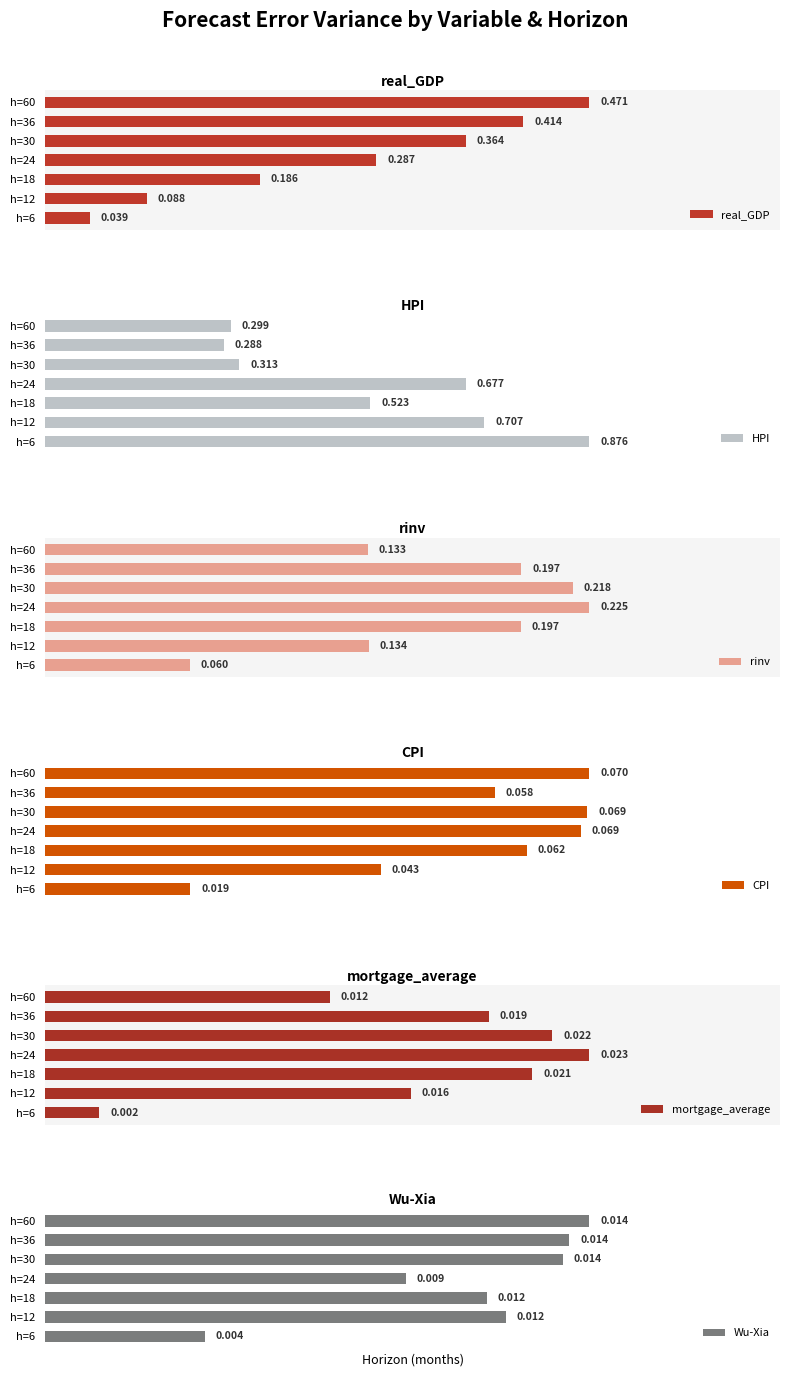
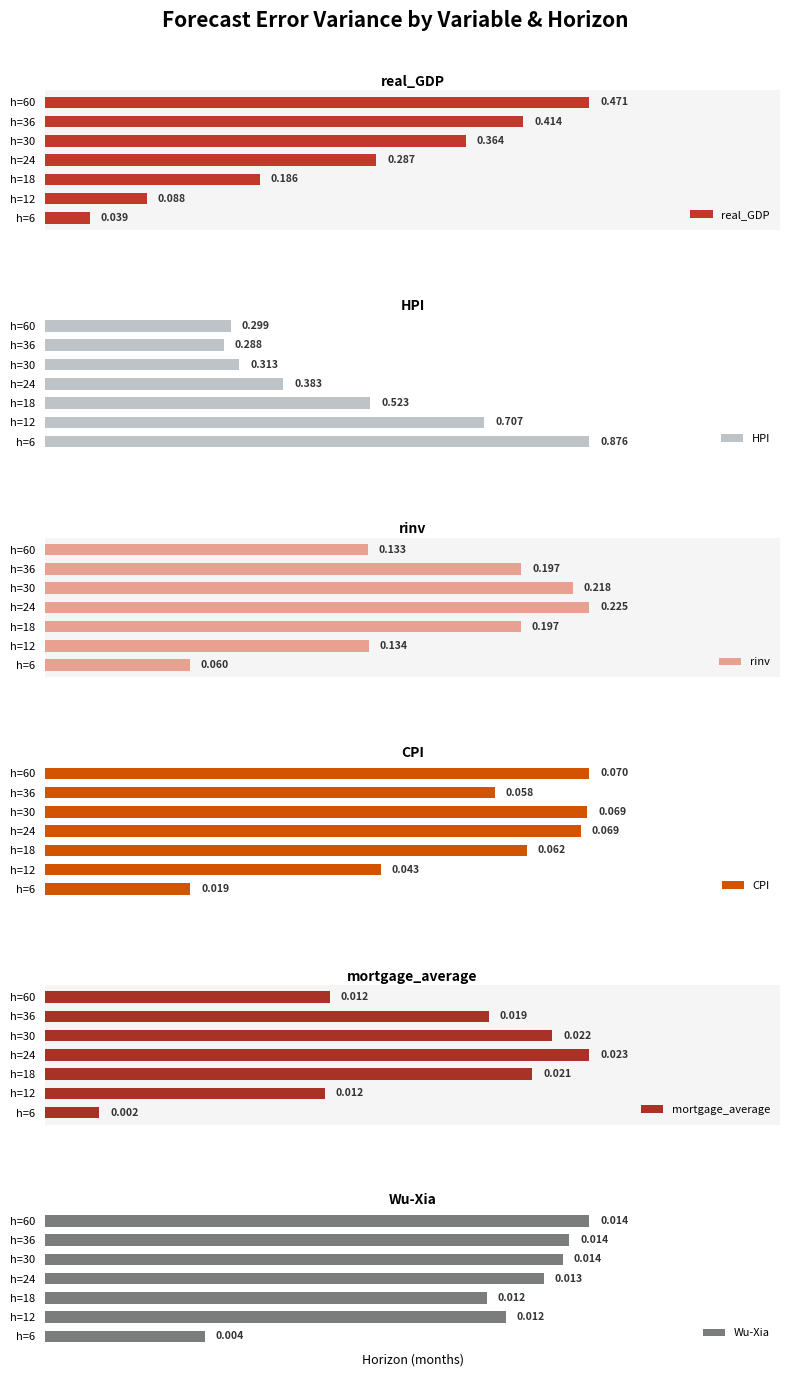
  {
    "real_GDP": {
      "h=60": 0.471,
      "h=36": 0.414,
      "h=30": 0.364,
      "h=24": 0.287,
      "h=18": 0.186,
      "h=12": 0.088,
      "h=6": 0.039
    },
    "HPI": {
      "h=60": 0.299,
      "h=36": 0.288,
      "h=30": 0.313,
-     "h=24": 0.677,
+     "h=24": 0.383,
      "h=18": 0.523,
      "h=12": 0.707,
      "h=6": 0.876
    },
    "rinv": {
      "h=60": 0.133,
      "h=36": 0.197,
      "h=30": 0.218,
      "h=24": 0.225,
      "h=18": 0.197,
      "h=12": 0.134,
      "h=6": 0.060
    },
    "CPI": {
      "h=60": 0.070,
      "h=36": 0.058,
      "h=30": 0.069,
      "h=24": 0.069,
      "h=18": 0.062,
      "h=12": 0.043,
      "h=6": 0.019
    },
    "mortgage_average": {
      "h=60": 0.012,
      "h=36": 0.019,
      "h=30": 0.022,
      "h=24": 0.023,
      "h=18": 0.021,
-     "h=12": 0.016,
+     "h=12": 0.012,
      "h=6": 0.002
    },
    "Wu-Xia": {
      "h=60": 0.014,
      "h=36": 0.014,
      "h=30": 0.014,
-     "h=24": 0.009,
+     "h=24": 0.013,
      "h=18": 0.012,
      "h=12": 0.012,
      "h=6": 0.004
    }
  }
